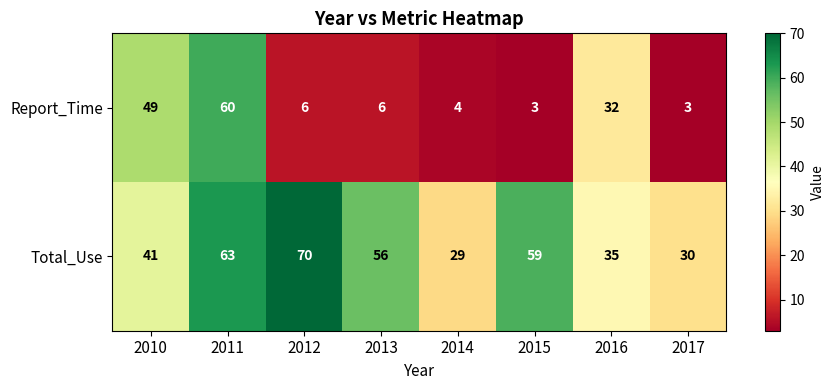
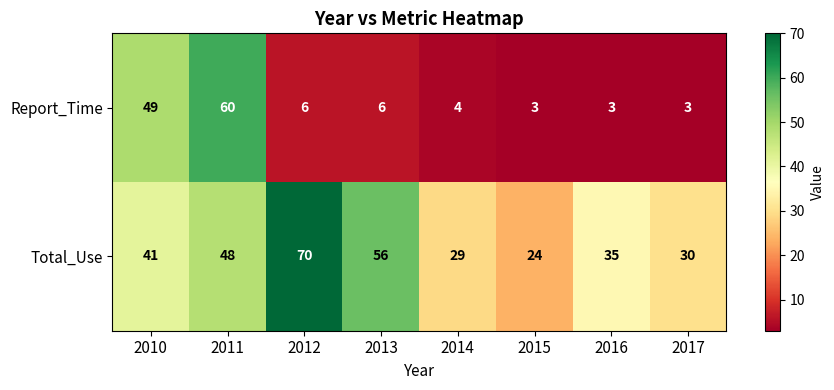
  {
    "Report_Time": {
      "2010": 49,
      "2011": 60,
      "2012": 6,
      "2013": 6,
      "2014": 4,
      "2015": 3,
-     "2016": 32,
+     "2016": 3,
      "2017": 3
    },
    "Total_Use": {
      "2010": 41,
-     "2011": 63,
+     "2011": 48,
      "2012": 70,
      "2013": 56,
      "2014": 29,
-     "2015": 59,
+     "2015": 24,
      "2016": 35,
      "2017": 30
    }
  }
